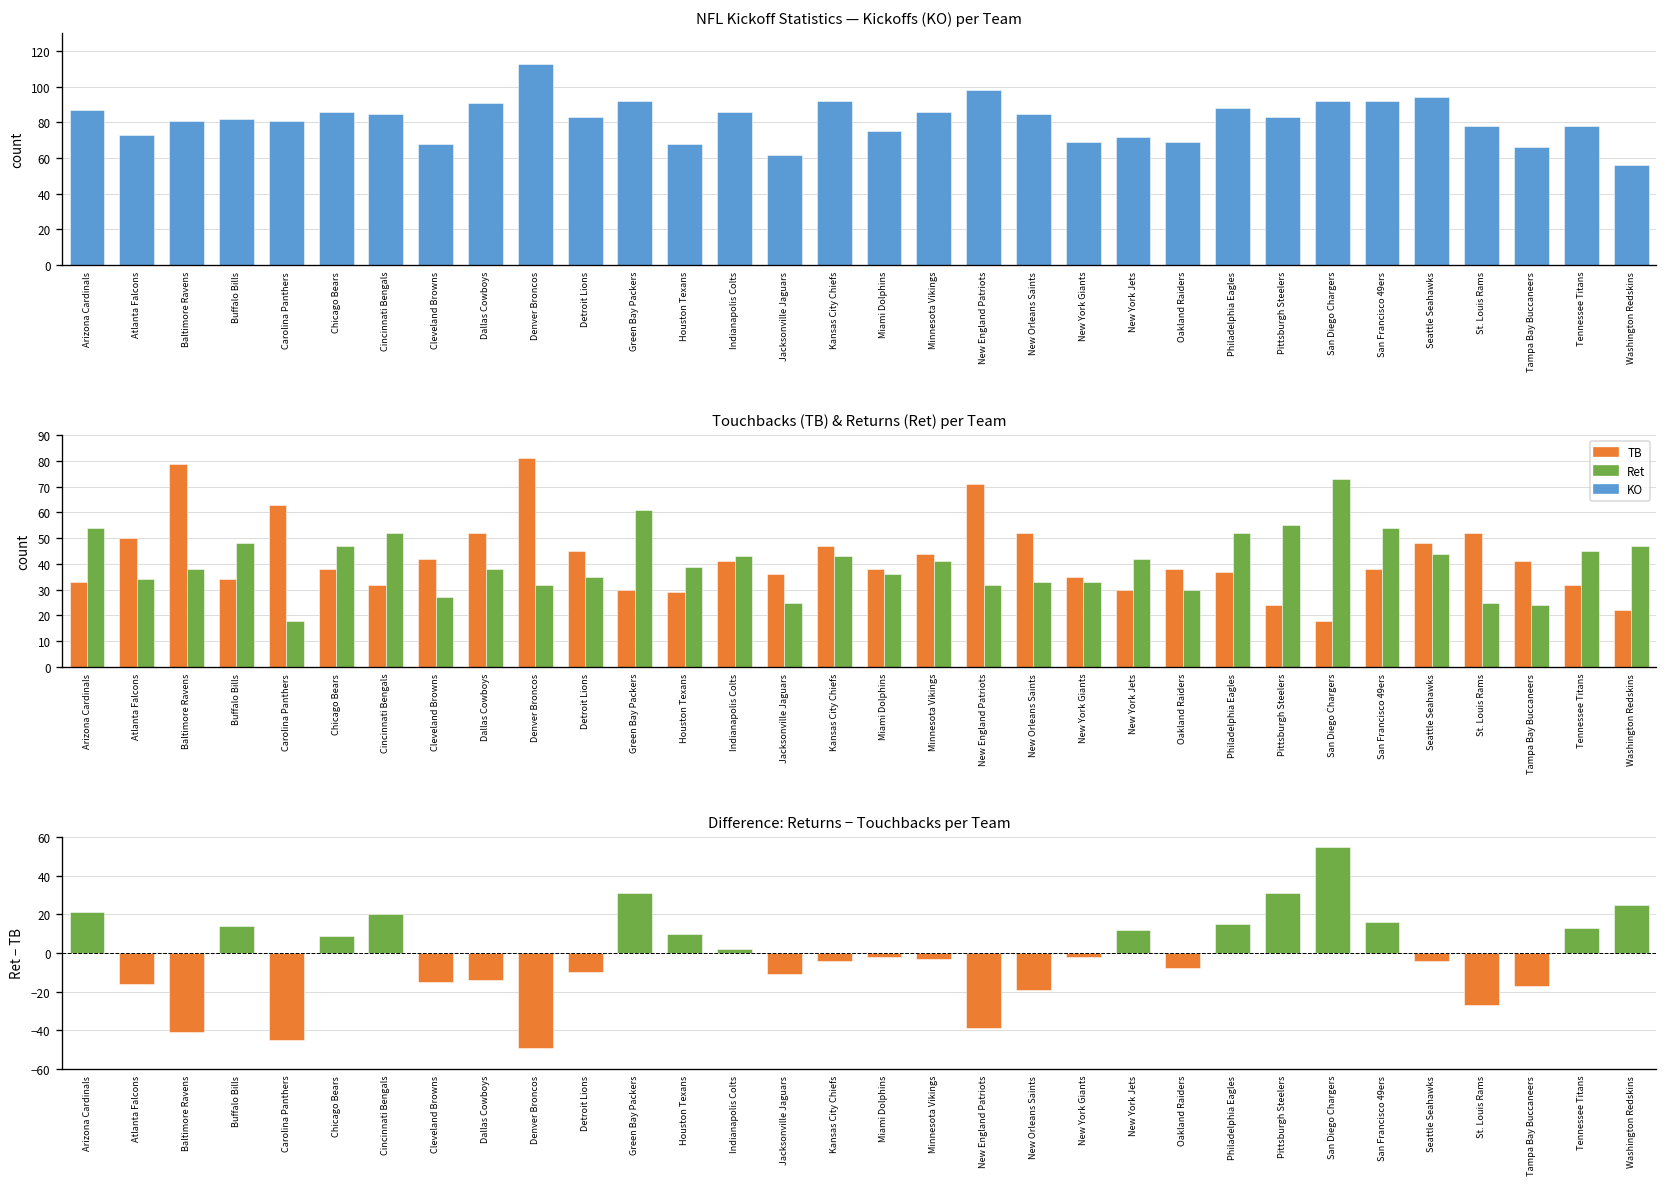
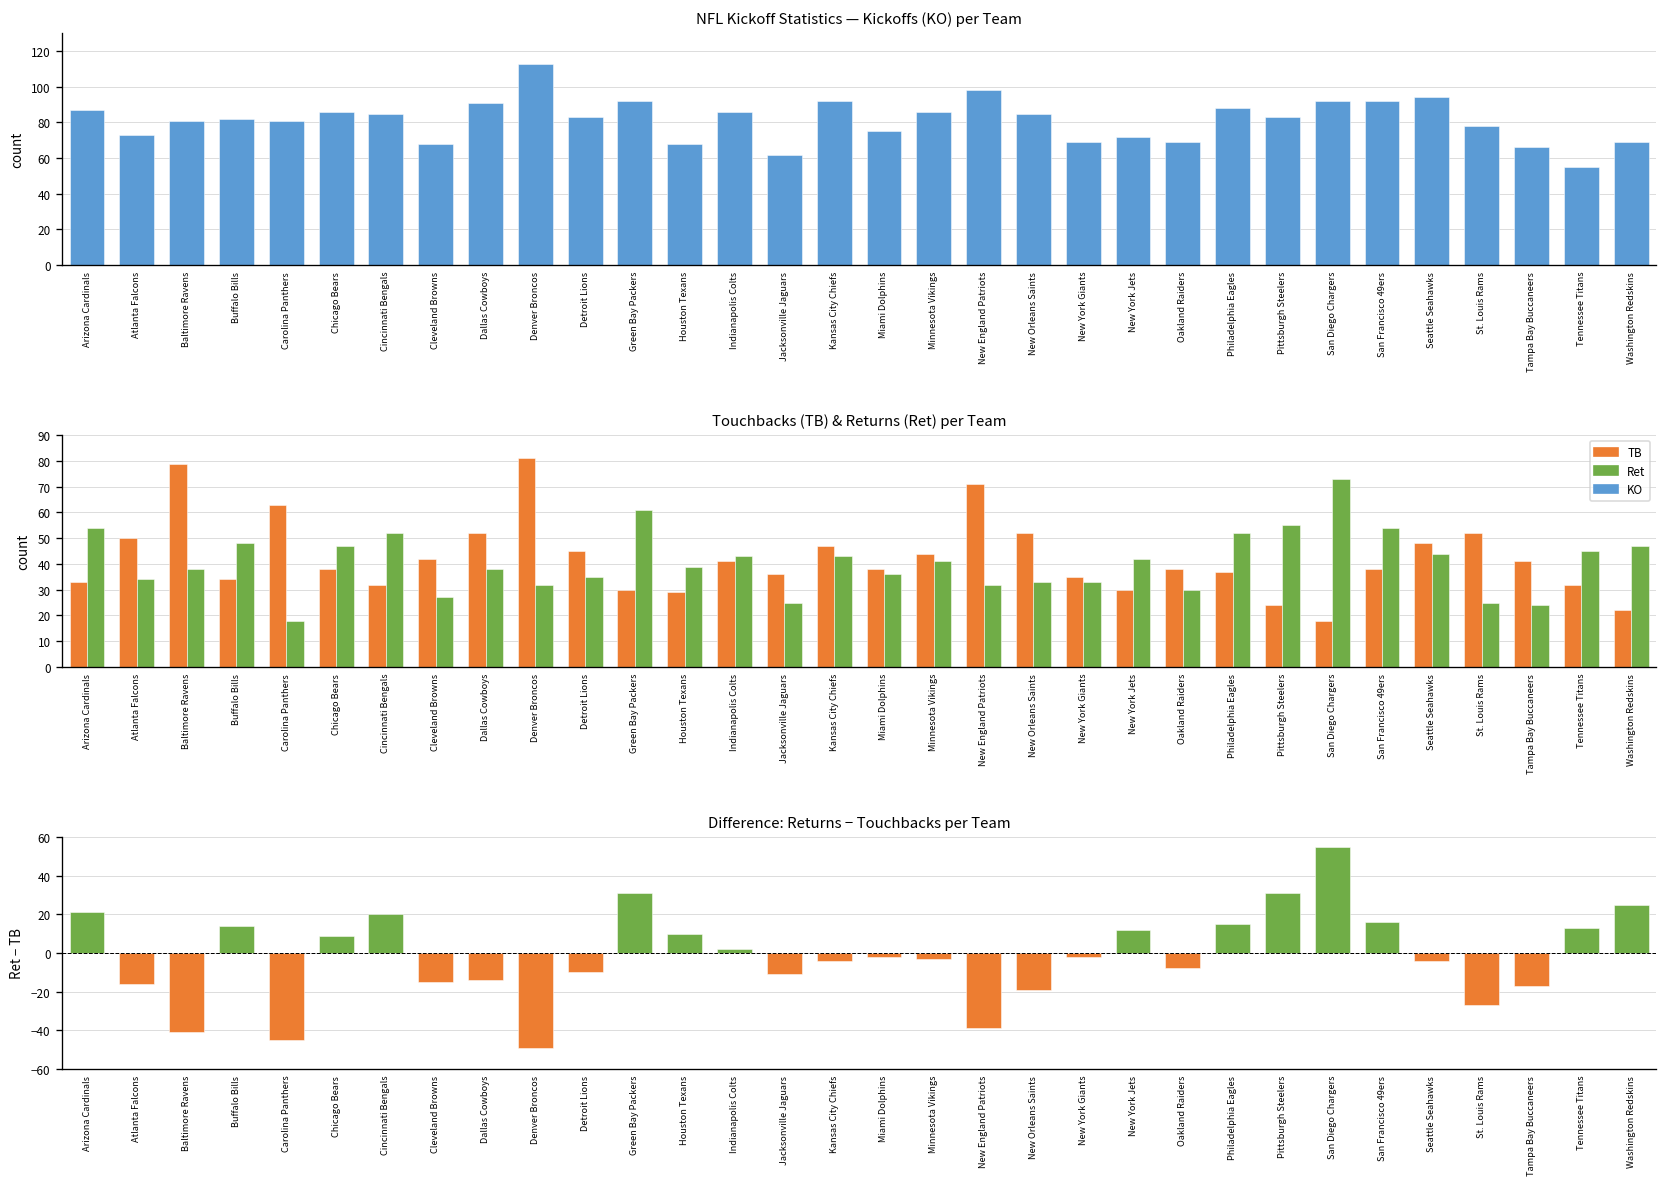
  {
    "NFL Kickoff Statistics — Kickoffs (KO) per Team": {
      "Arizona Cardinals": 87,
      "Atlanta Falcons": 73,
      "Baltimore Ravens": 81,
      "Buffalo Bills": 82,
      "Carolina Panthers": 81,
      "Chicago Bears": 86,
      "Cincinnati Bengals": 85,
      "Cleveland Browns": 68,
      "Dallas Cowboys": 91,
      "Denver Broncos": 113,
      "Detroit Lions": 83,
      "Green Bay Packers": 92,
      "Houston Texans": 68,
      "Indianapolis Colts": 86,
      "Jacksonville Jaguars": 62,
      "Kansas City Chiefs": 92,
      "Miami Dolphins": 75,
      "Minnesota Vikings": 86,
      "New England Patriots": 98,
      "New Orleans Saints": 85,
      "New York Giants": 69,
      "New York Jets": 72,
      "Oakland Raiders": 69,
      "Philadelphia Eagles": 88,
      "Pittsburgh Steelers": 83,
      "San Diego Chargers": 92,
      "San Francisco 49ers": 92,
      "Seattle Seahawks": 94,
      "St. Louis Rams": 78,
      "Tampa Bay Buccaneers": 66,
-     "Tennessee Titans": 78,
-     "Washington Redskins": 56
+     "Tennessee Titans": 55,
+     "Washington Redskins": 69
    },
    "Touchbacks (TB) & Returns (Ret) per Team": {
      "TB": {
        "Arizona Cardinals": 33,
        "Atlanta Falcons": 50,
        "Baltimore Ravens": 79,
        "Buffalo Bills": 34,
        "Carolina Panthers": 63,
        "Chicago Bears": 38,
        "Cincinnati Bengals": 32,
        "Cleveland Browns": 42,
        "Dallas Cowboys": 52,
        "Denver Broncos": 81,
        "Detroit Lions": 45,
        "Green Bay Packers": 30,
        "Houston Texans": 29,
        "Indianapolis Colts": 41,
        "Jacksonville Jaguars": 36,
        "Kansas City Chiefs": 47,
        "Miami Dolphins": 38,
        "Minnesota Vikings": 44,
        "New England Patriots": 71,
        "New Orleans Saints": 52,
        "New York Giants": 35,
        "New York Jets": 30,
        "Oakland Raiders": 38,
        "Philadelphia Eagles": 37,
        "Pittsburgh Steelers": 24,
        "San Diego Chargers": 18,
        "San Francisco 49ers": 38,
        "Seattle Seahawks": 48,
        "St. Louis Rams": 52,
        "Tampa Bay Buccaneers": 41,
        "Tennessee Titans": 32,
        "Washington Redskins": 22
      },
      "Ret": {
        "Arizona Cardinals": 54,
        "Atlanta Falcons": 34,
        "Baltimore Ravens": 38,
        "Buffalo Bills": 48,
        "Carolina Panthers": 18,
        "Chicago Bears": 47,
        "Cincinnati Bengals": 52,
        "Cleveland Browns": 27,
        "Dallas Cowboys": 38,
        "Denver Broncos": 32,
        "Detroit Lions": 35,
        "Green Bay Packers": 61,
        "Houston Texans": 39,
        "Indianapolis Colts": 43,
        "Jacksonville Jaguars": 25,
        "Kansas City Chiefs": 43,
        "Miami Dolphins": 36,
        "Minnesota Vikings": 41,
        "New England Patriots": 32,
        "New Orleans Saints": 33,
        "New York Giants": 33,
        "New York Jets": 42,
        "Oakland Raiders": 30,
        "Philadelphia Eagles": 52,
        "Pittsburgh Steelers": 55,
        "San Diego Chargers": 73,
        "San Francisco 49ers": 54,
        "Seattle Seahawks": 44,
        "St. Louis Rams": 25,
        "Tampa Bay Buccaneers": 24,
        "Tennessee Titans": 45,
        "Washington Redskins": 47
      }
    },
    "Difference: Returns − Touchbacks per Team": {
      "Arizona Cardinals": 21,
      "Atlanta Falcons": -16,
      "Baltimore Ravens": -41,
      "Buffalo Bills": 14,
      "Carolina Panthers": -45,
      "Chicago Bears": 9,
      "Cincinnati Bengals": 20,
      "Cleveland Browns": -15,
      "Dallas Cowboys": -14,
      "Denver Broncos": -49,
      "Detroit Lions": -10,
      "Green Bay Packers": 31,
      "Houston Texans": 10,
      "Indianapolis Colts": 2,
      "Jacksonville Jaguars": -11,
      "Kansas City Chiefs": -4,
      "Miami Dolphins": -2,
      "Minnesota Vikings": -3,
      "New England Patriots": -39,
      "New Orleans Saints": -19,
      "New York Giants": -2,
      "New York Jets": 12,
      "Oakland Raiders": -8,
      "Philadelphia Eagles": 15,
      "Pittsburgh Steelers": 31,
      "San Diego Chargers": 55,
      "San Francisco 49ers": 16,
      "Seattle Seahawks": -4,
      "St. Louis Rams": -27,
      "Tampa Bay Buccaneers": -17,
      "Tennessee Titans": 13,
      "Washington Redskins": 25
    }
  }
